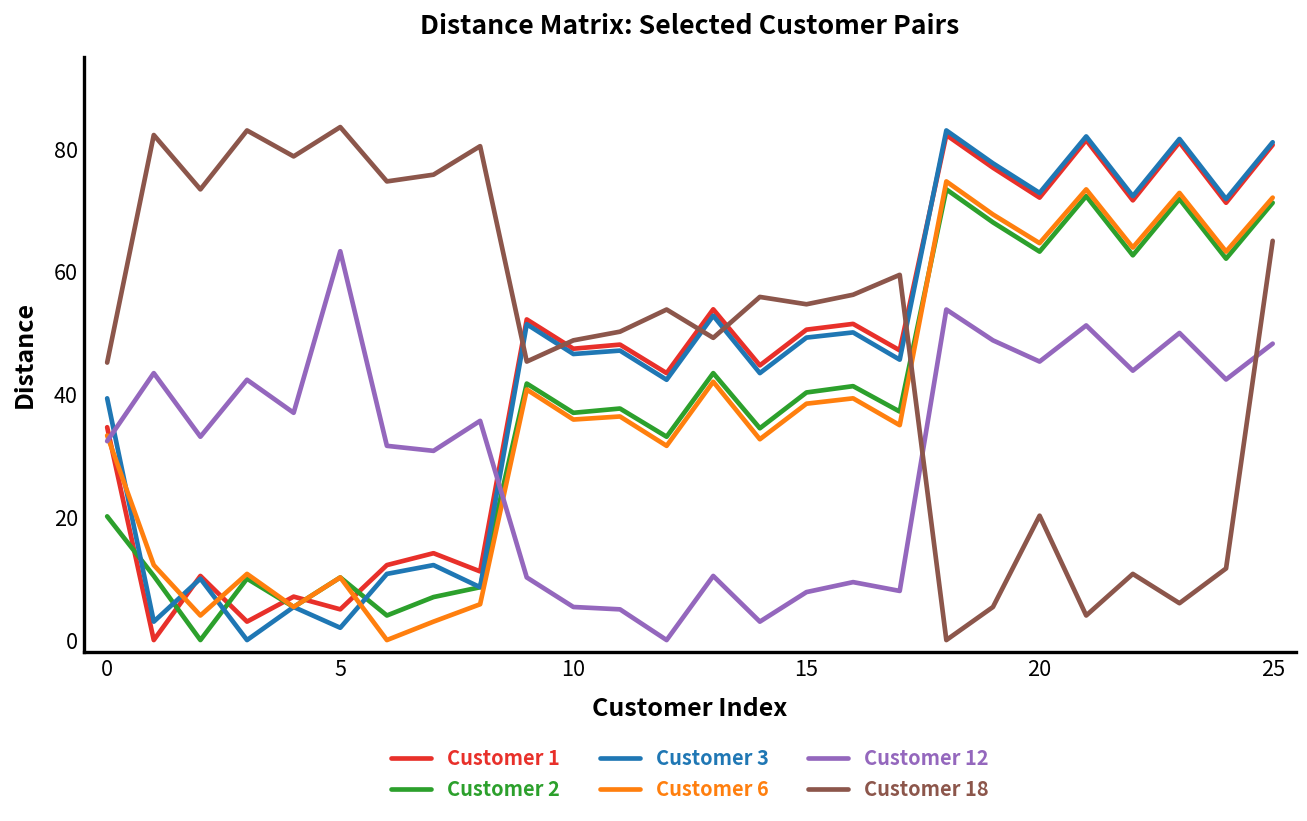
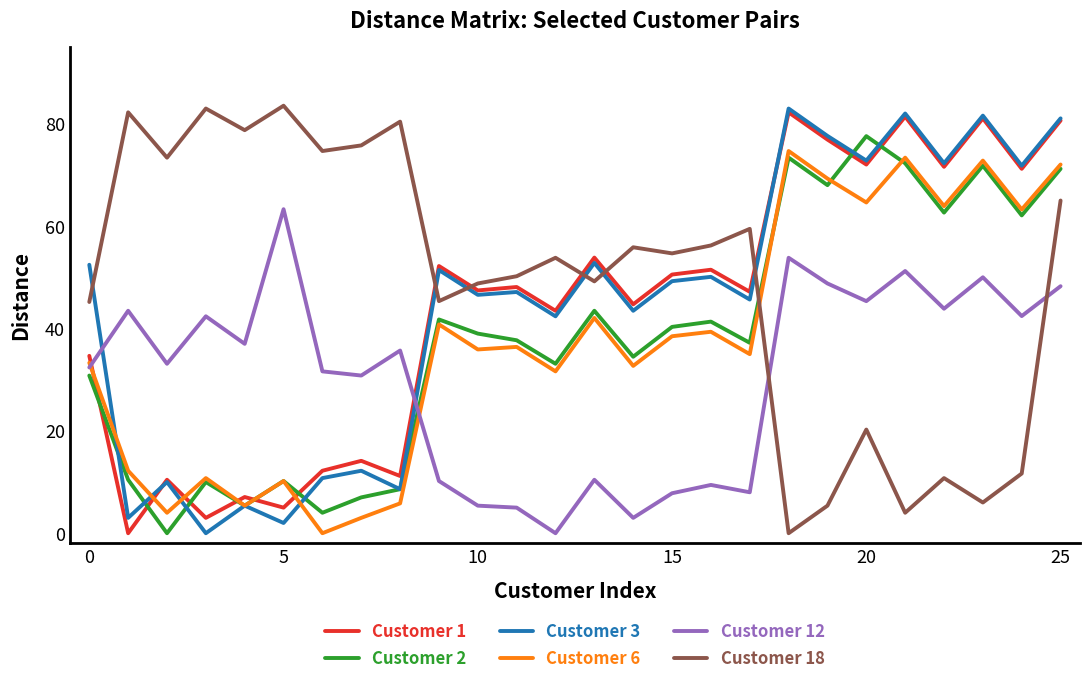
  {
    "Customer 1": {
      "0": 35,
      "5": 5,
      "10": 47,
      "15": 51,
      "20": 72
    },
    "Customer 2": {
-     "0": 20,
-     "10": 37,
+     "0": 31,
+     "10": 39,
      "15": 40,
-     "20": 63,
+     "20": 78,
      "25": 71
    },
    "Customer 3": {
-     "0": 39,
+     "0": 52,
      "5": 2,
      "10": 47,
      "15": 49,
      "20": 73
    },
    "Customer 6": {
      "0": 33,
      "10": 36,
      "15": 38,
      "20": 65,
      "25": 72
    },
    "Customer 12": {
      "0": 32,
      "5": 63,
      "10": 5,
      "15": 8,
      "20": 45,
      "25": 48
    },
    "Customer 18": {
      "0": 45,
      "5": 84,
      "10": 49,
      "15": 55,
      "20": 20,
      "25": 65
    }
  }
